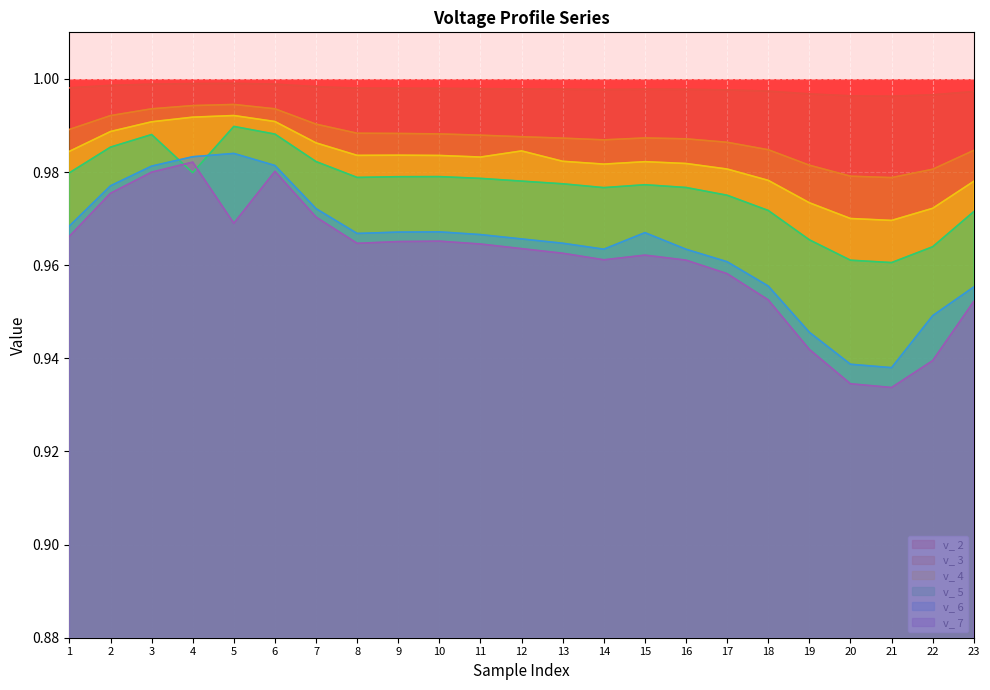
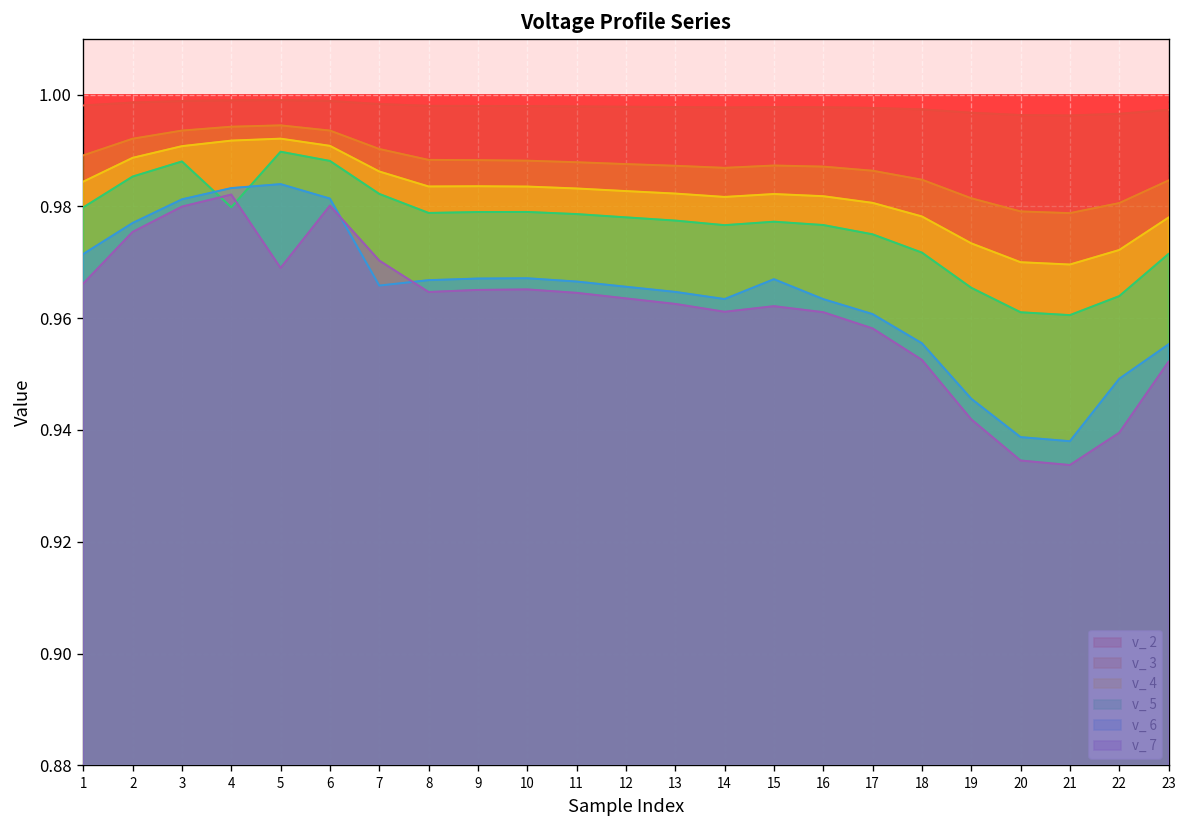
  {
    "v_ 4": {
      "1": 0.984,
      "2": 0.989,
      "3": 0.991,
      "4": 0.992,
      "5": 0.992,
      "6": 0.991,
      "7": 0.986,
      "8": 0.984,
      "9": 0.984,
      "10": 0.984,
      "11": 0.983,
-     "12": 0.985,
+     "12": 0.983,
      "13": 0.982,
      "14": 0.982,
      "15": 0.982,
      "16": 0.982,
      "17": 0.981,
      "18": 0.978,
      "19": 0.973,
      "20": 0.970,
      "21": 0.970,
      "22": 0.972,
      "23": 0.978
    },
    "v_ 5": {
      "1": 0.980,
      "2": 0.985,
      "3": 0.988,
      "4": 0.980,
      "5": 0.990,
      "6": 0.988,
      "7": 0.982,
      "8": 0.979,
      "9": 0.979,
      "10": 0.979,
      "11": 0.979,
      "12": 0.978,
      "13": 0.977,
      "14": 0.977,
      "15": 0.977,
      "16": 0.977,
      "17": 0.975,
      "18": 0.972,
      "19": 0.965,
      "20": 0.961,
      "21": 0.961,
      "22": 0.964,
      "23": 0.972
    },
    "v_ 6": {
-     "1": 0.968,
+     "1": 0.971,
      "2": 0.977,
      "3": 0.981,
      "4": 0.983,
      "5": 0.984,
      "6": 0.981,
-     "7": 0.972,
+     "7": 0.966,
      "8": 0.967,
      "9": 0.967,
      "10": 0.967,
      "11": 0.967,
      "12": 0.966,
      "13": 0.965,
      "14": 0.963,
      "15": 0.967,
      "16": 0.963,
      "17": 0.961,
      "18": 0.956,
      "19": 0.946,
      "20": 0.939,
      "21": 0.938,
      "22": 0.949,
      "23": 0.955
    },
    "v_ 7": {
      "1": 0.966,
      "2": 0.975,
      "3": 0.980,
      "4": 0.982,
      "5": 0.969,
      "6": 0.980,
      "7": 0.970,
      "8": 0.965,
      "9": 0.965,
      "10": 0.965,
      "11": 0.965,
      "12": 0.964,
      "13": 0.963,
      "14": 0.961,
      "15": 0.962,
      "16": 0.961,
      "17": 0.958,
      "18": 0.953,
      "19": 0.942,
      "20": 0.935,
      "21": 0.934,
      "22": 0.940,
      "23": 0.952
    }
  }
